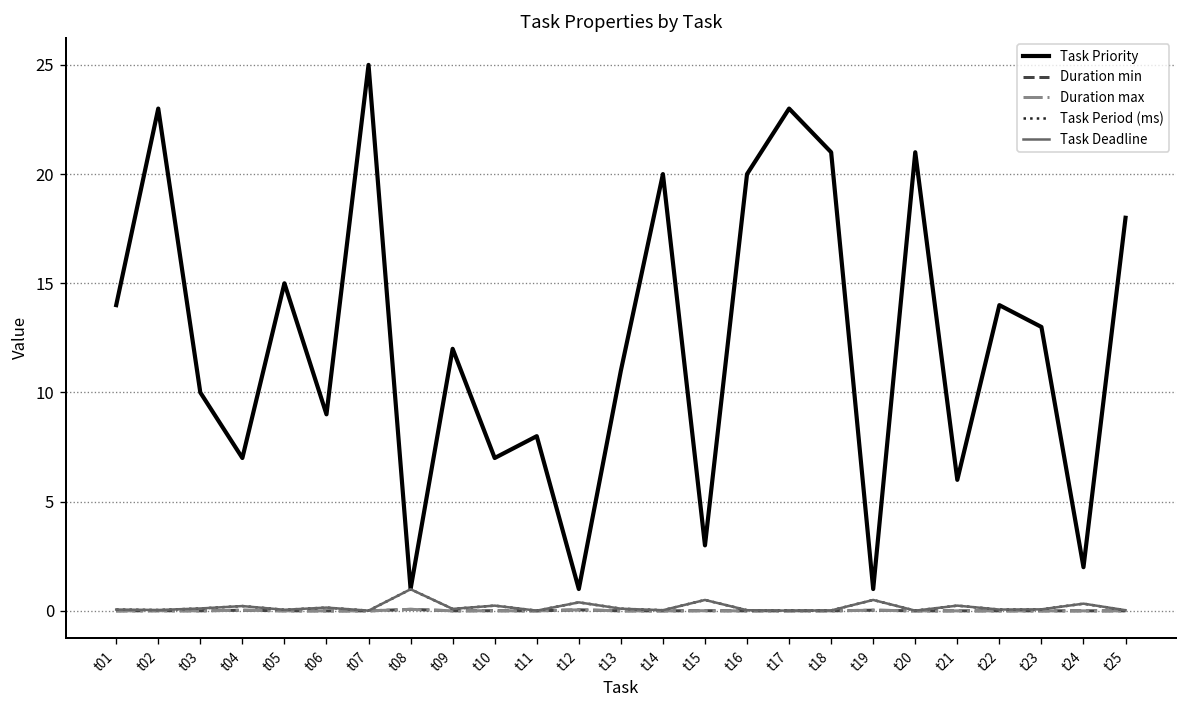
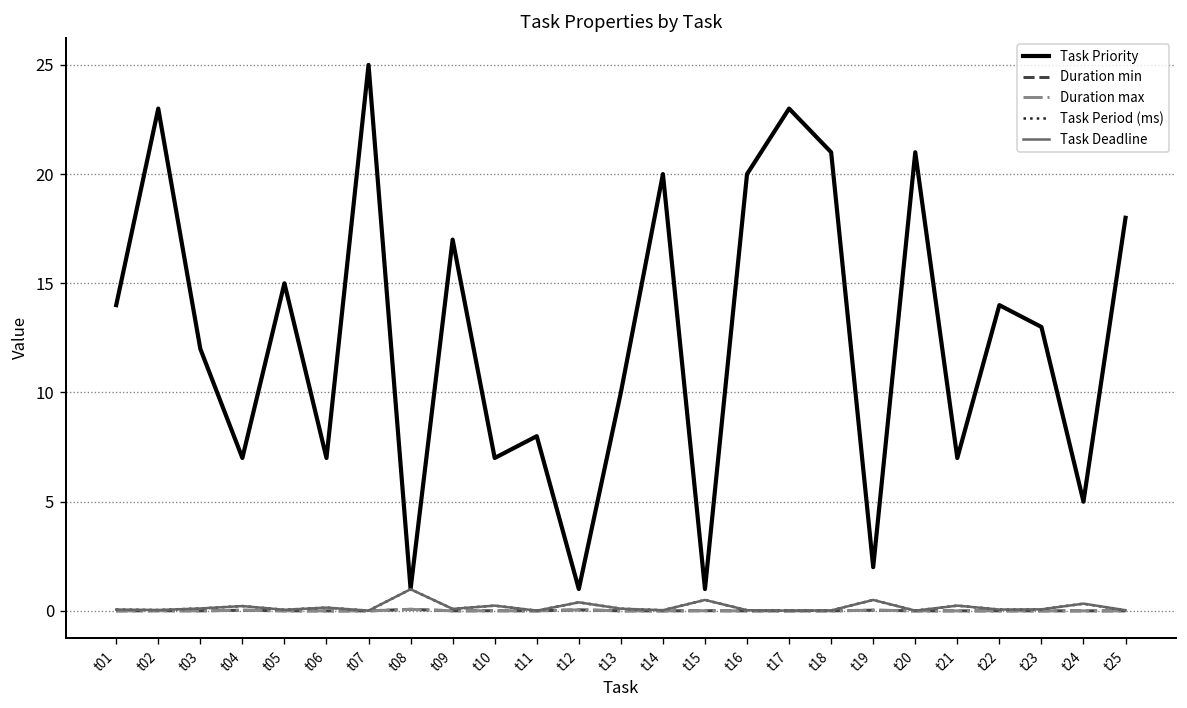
  {
    "Task Priority": {
      "t01": 14,
      "t02": 23,
-     "t03": 10,
+     "t03": 12,
      "t04": 7,
      "t05": 15,
-     "t06": 9,
+     "t06": 7,
      "t07": 25,
-     "t09": 12,
+     "t09": 17,
      "t10": 7,
      "t11": 8,
      "t12": 1,
-     "t13": 11,
+     "t13": 10,
      "t14": 20,
-     "t15": 3,
+     "t15": 1,
      "t16": 20,
      "t17": 23,
      "t18": 21,
-     "t19": 1,
+     "t19": 2,
      "t20": 21,
-     "t21": 6,
+     "t21": 7,
      "t22": 14,
      "t23": 13,
-     "t24": 2,
+     "t24": 5,
      "t25": 18
    }
  }
